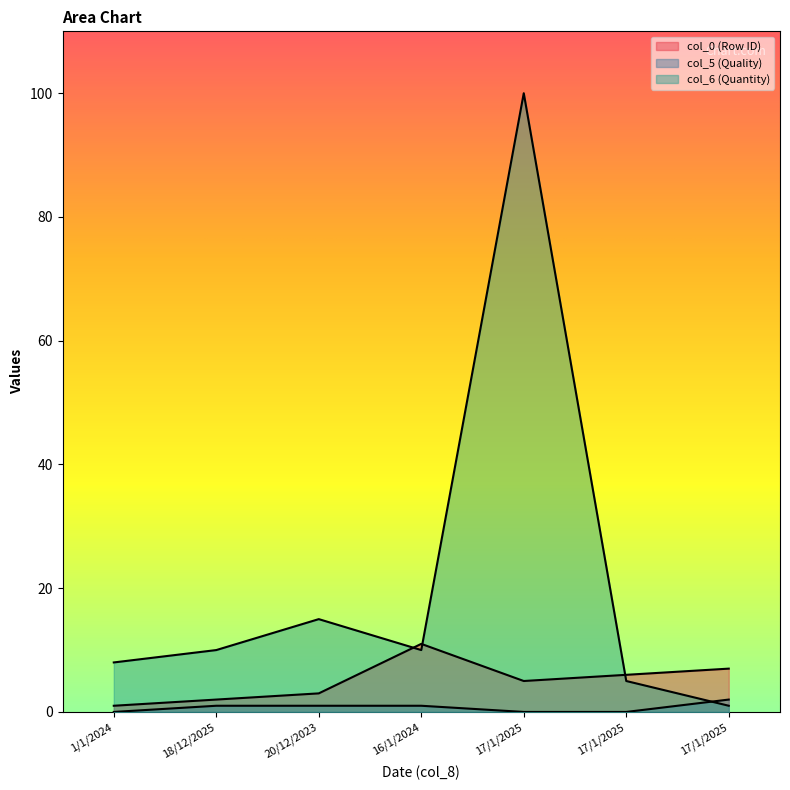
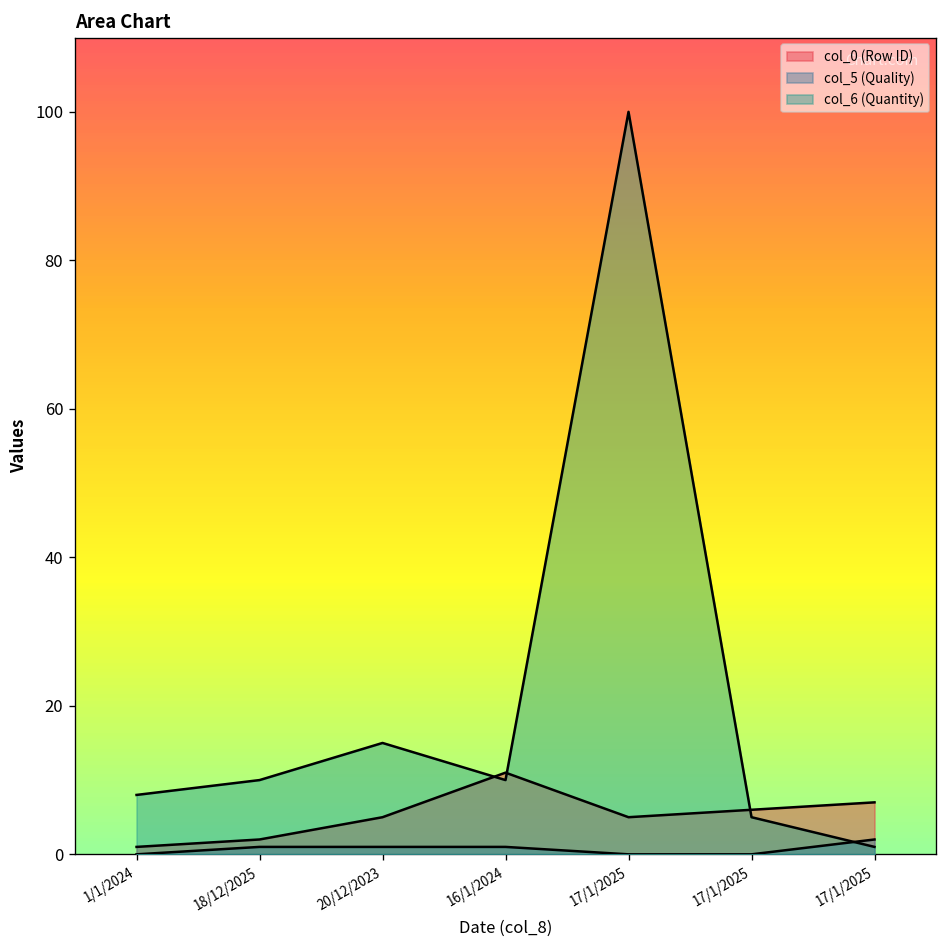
  {
    "col_0 (Row ID)": {
      "1/1/2024": 1,
      "18/12/2025": 2,
-     "20/12/2023": 3,
+     "20/12/2023": 5,
      "16/1/2024": 11
    }
  }
